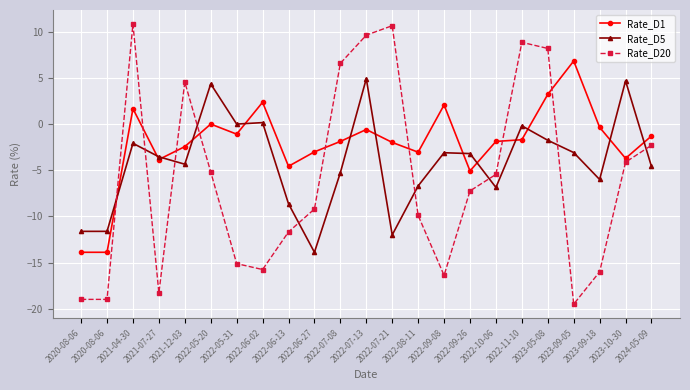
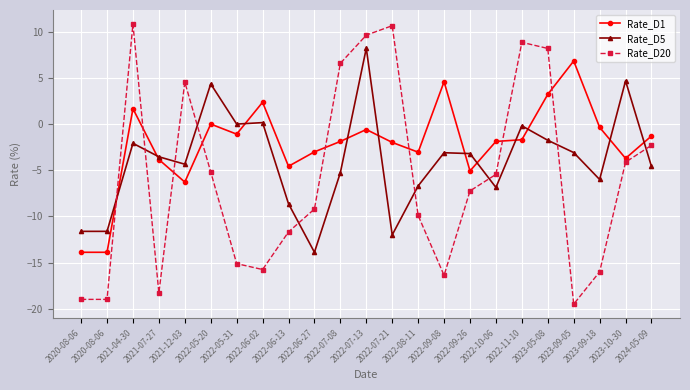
  {
    "Rate_D1": {
      "2021-04-30": 2,
      "2021-07-27": -4,
-     "2021-12-03": -2,
+     "2021-12-03": -6,
      "2022-05-20": 0,
      "2022-05-31": -1,
      "2022-06-02": 2,
      "2022-06-13": -5,
      "2022-06-27": -3,
      "2022-07-08": -2,
      "2022-07-13": -1,
      "2022-07-21": -2,
      "2022-08-11": -3,
-     "2022-09-08": 2,
+     "2022-09-08": 5,
      "2022-09-26": -5,
      "2022-10-06": -2,
      "2022-11-10": -2,
      "2023-05-08": 3,
      "2023-09-05": 7,
      "2023-09-18": 0,
      "2023-10-30": -4,
      "2024-05-09": -1
    },
    "Rate_D5": {
      "2021-04-30": -2,
      "2021-07-27": -4,
      "2021-12-03": -4,
      "2022-05-20": 4,
      "2022-05-31": 0,
      "2022-06-02": 0,
      "2022-06-13": -9,
      "2022-06-27": -14,
      "2022-07-08": -5,
-     "2022-07-13": 5,
+     "2022-07-13": 8,
      "2022-07-21": -12,
      "2022-08-11": -7,
      "2022-09-08": -3,
      "2022-09-26": -3,
      "2022-10-06": -7,
      "2022-11-10": 0,
      "2023-05-08": -2,
      "2023-09-05": -3,
      "2023-09-18": -6,
      "2023-10-30": 5,
      "2024-05-09": -5
    },
    "Rate_D20": {
      "2021-04-30": 11,
      "2021-07-27": -18,
      "2021-12-03": 5,
      "2022-05-20": -5,
      "2022-05-31": -15,
      "2022-06-02": -16,
      "2022-06-13": -12,
      "2022-06-27": -9,
      "2022-07-08": 7,
      "2022-07-13": 10,
      "2022-07-21": 11,
      "2022-08-11": -10,
      "2022-09-08": -16,
      "2022-09-26": -7,
      "2022-10-06": -5,
      "2022-11-10": 9,
      "2023-05-08": 8,
      "2023-09-05": -19,
      "2023-09-18": -16,
      "2023-10-30": -4,
      "2024-05-09": -2
    }
  }
